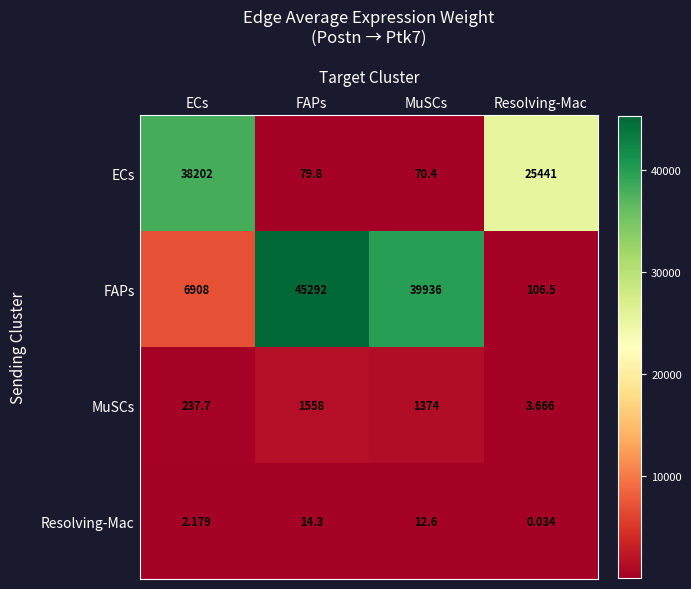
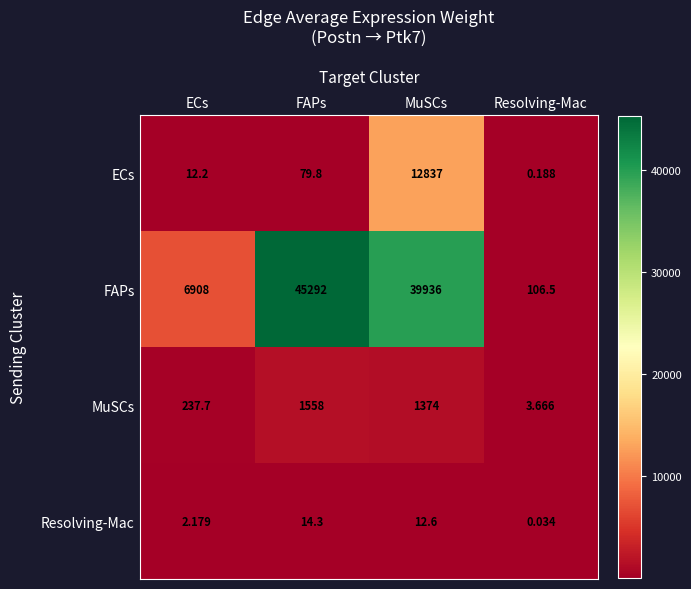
  {
    "ECs": {
-     "ECs": 38202,
+     "ECs": 12.2,
      "FAPs": 79.8,
-     "MuSCs": 70.4,
-     "Resolving-Mac": 25441
+     "MuSCs": 12837,
+     "Resolving-Mac": 0.188
    },
    "FAPs": {
      "ECs": 6908,
      "FAPs": 45292,
      "MuSCs": 39936,
      "Resolving-Mac": 106.5
    },
    "MuSCs": {
      "ECs": 237.7,
      "FAPs": 1558,
      "MuSCs": 1374,
      "Resolving-Mac": 3.666
    },
    "Resolving-Mac": {
      "ECs": 2.179,
      "FAPs": 14.3,
      "MuSCs": 12.6,
      "Resolving-Mac": 0.034
    }
  }
